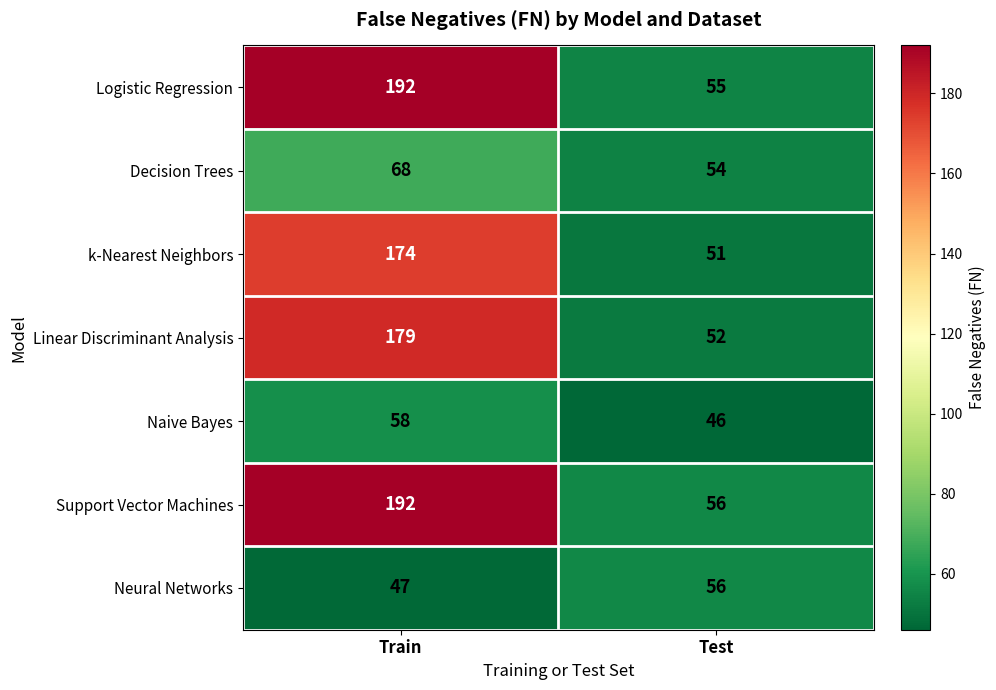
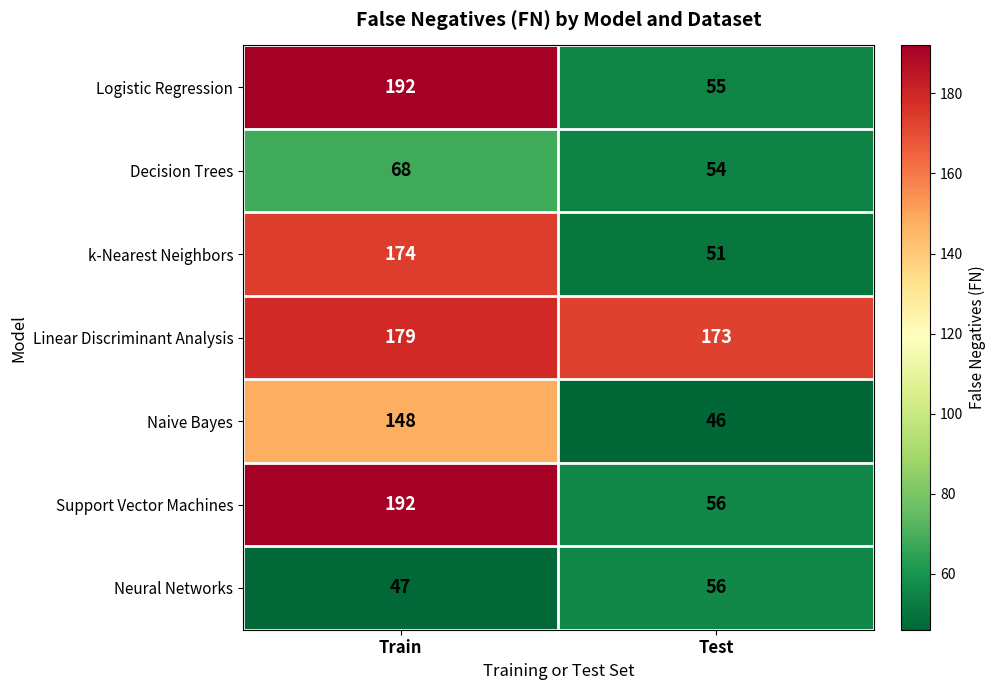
  {
    "Logistic Regression": {
      "Train": 192,
      "Test": 55
    },
    "Decision Trees": {
      "Train": 68,
      "Test": 54
    },
    "k-Nearest Neighbors": {
      "Train": 174,
      "Test": 51
    },
    "Linear Discriminant Analysis": {
      "Train": 179,
-     "Test": 52
+     "Test": 173
    },
    "Naive Bayes": {
-     "Train": 58,
+     "Train": 148,
      "Test": 46
    },
    "Support Vector Machines": {
      "Train": 192,
      "Test": 56
    },
    "Neural Networks": {
      "Train": 47,
      "Test": 56
    }
  }
